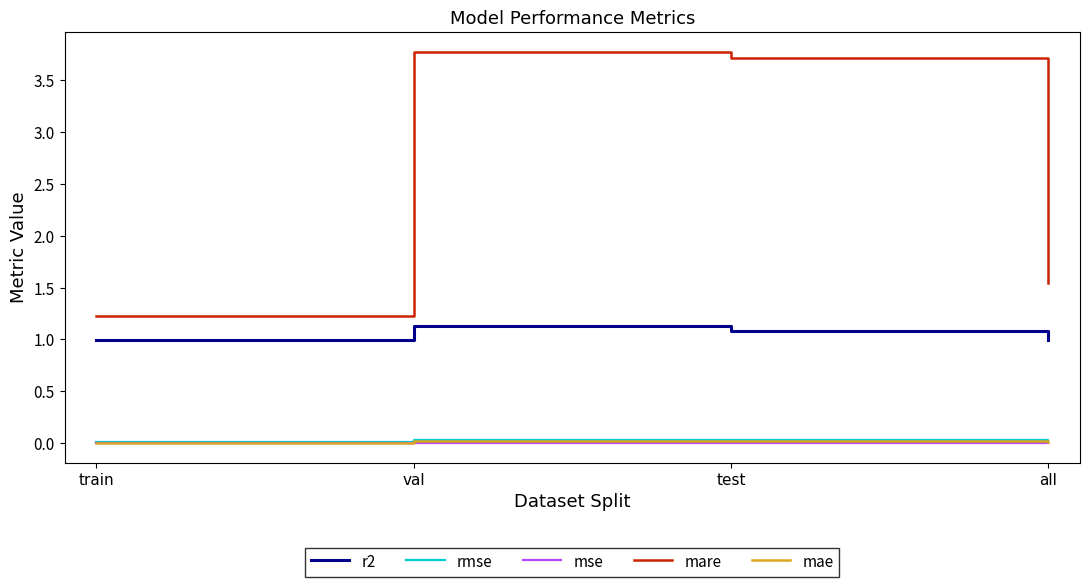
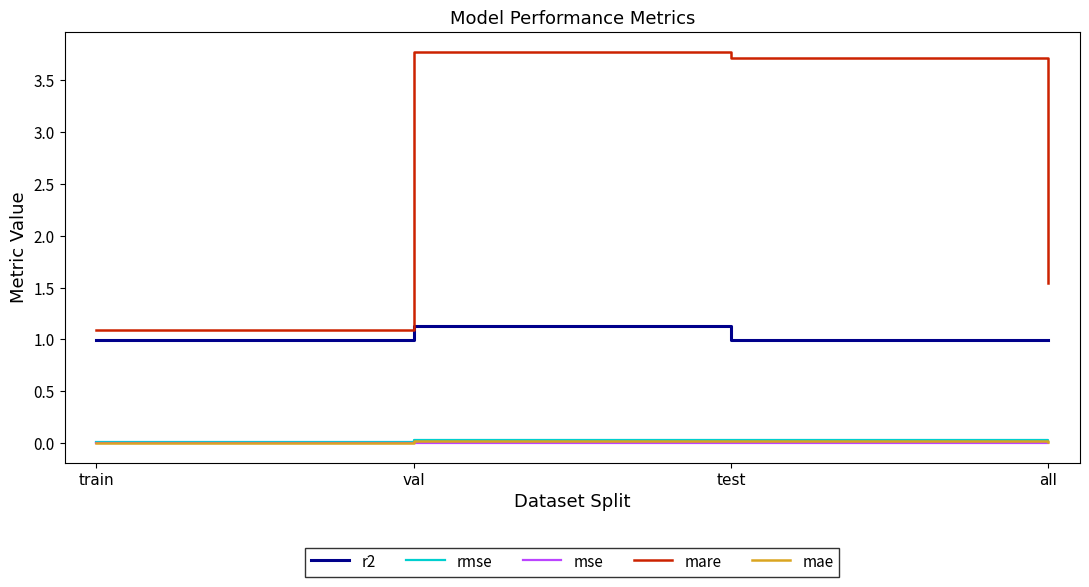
  {
    "r2": {
      "train": 1.00,
      "val": 1.13,
-     "test": 1.08,
+     "test": 0.99,
      "all": 1.00
    },
    "mare": {
-     "train": 1.22,
+     "train": 1.09,
      "val": 3.78,
      "test": 3.71,
      "all": 1.55
    }
  }
